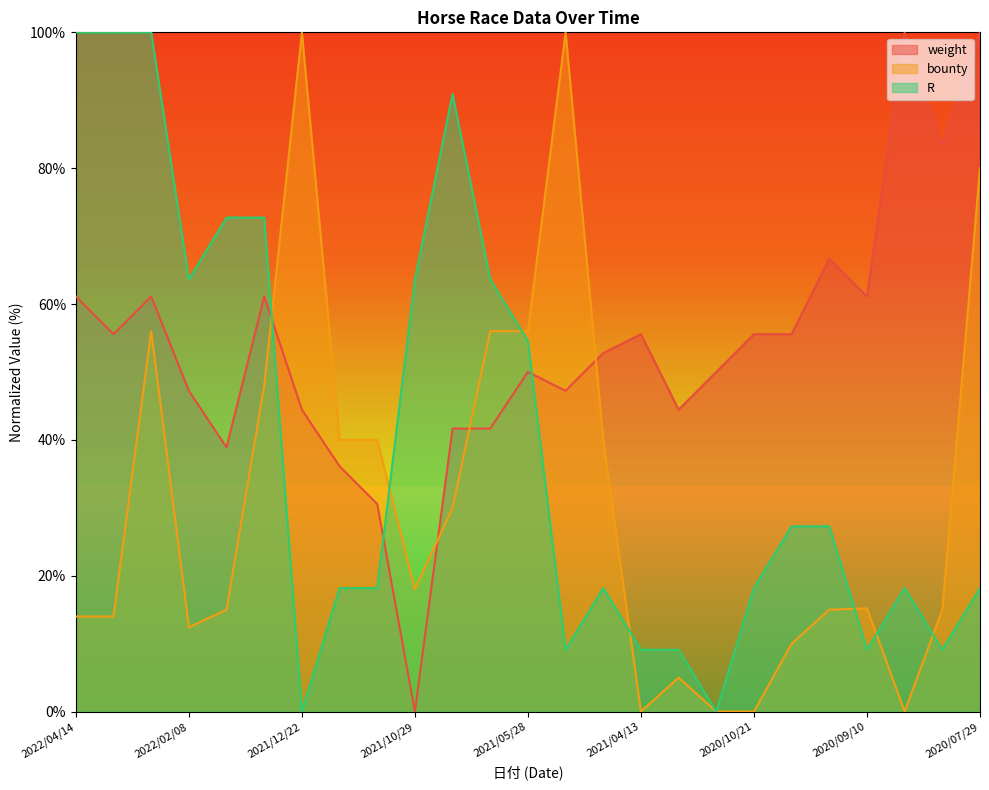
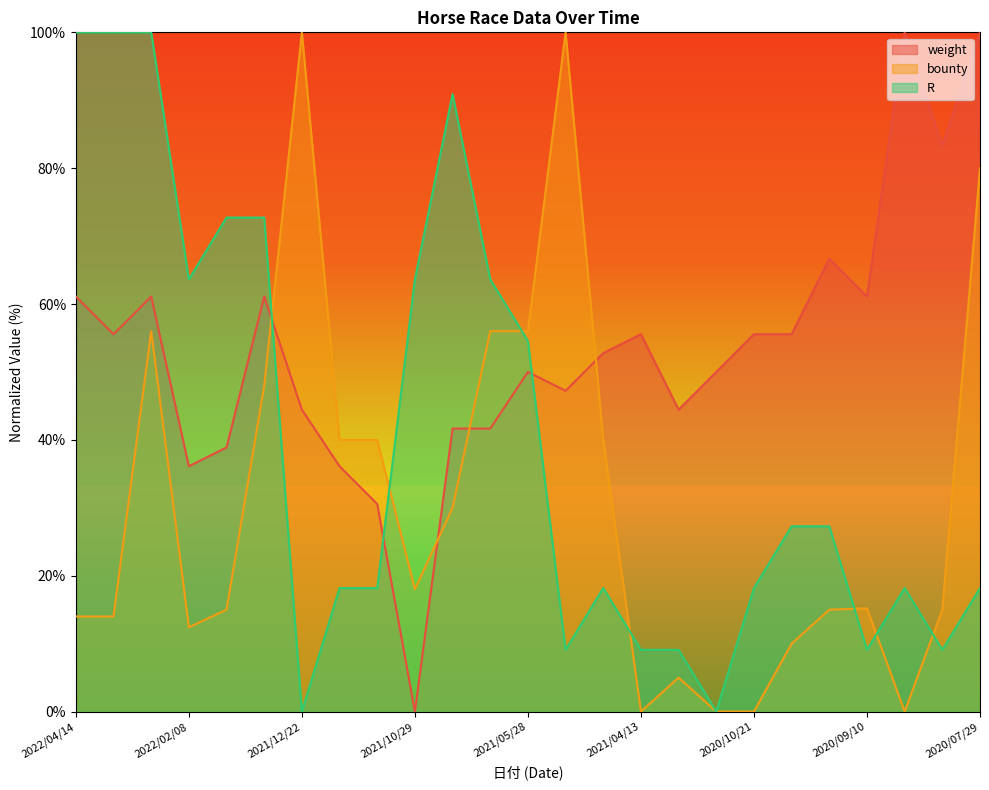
  {
    "weight": {
      "2022/04/14": "61%",
-     "2022/02/08": "47%",
+     "2022/02/08": "36%",
      "2021/12/22": "44%",
      "2021/10/29": "0%",
      "2021/05/28": "50%",
      "2021/04/13": "56%",
      "2020/10/21": "56%",
      "2020/09/10": "61%",
      "2020/07/29": "100%"
    },
    "bounty": {
      "2022/04/14": "14%",
      "2022/02/08": "12%",
      "2021/12/22": "100%",
      "2021/10/29": "18%",
      "2021/05/28": "56%",
      "2021/04/13": "0%",
      "2020/10/21": "0%",
      "2020/09/10": "15%",
      "2020/07/29": "80%"
    },
    "R": {
      "2022/04/14": "100%",
      "2022/02/08": "64%",
      "2021/12/22": "0%",
      "2021/10/29": "64%",
      "2021/05/28": "55%",
      "2021/04/13": "9%",
      "2020/10/21": "18%",
      "2020/09/10": "9%",
      "2020/07/29": "18%"
    }
  }
